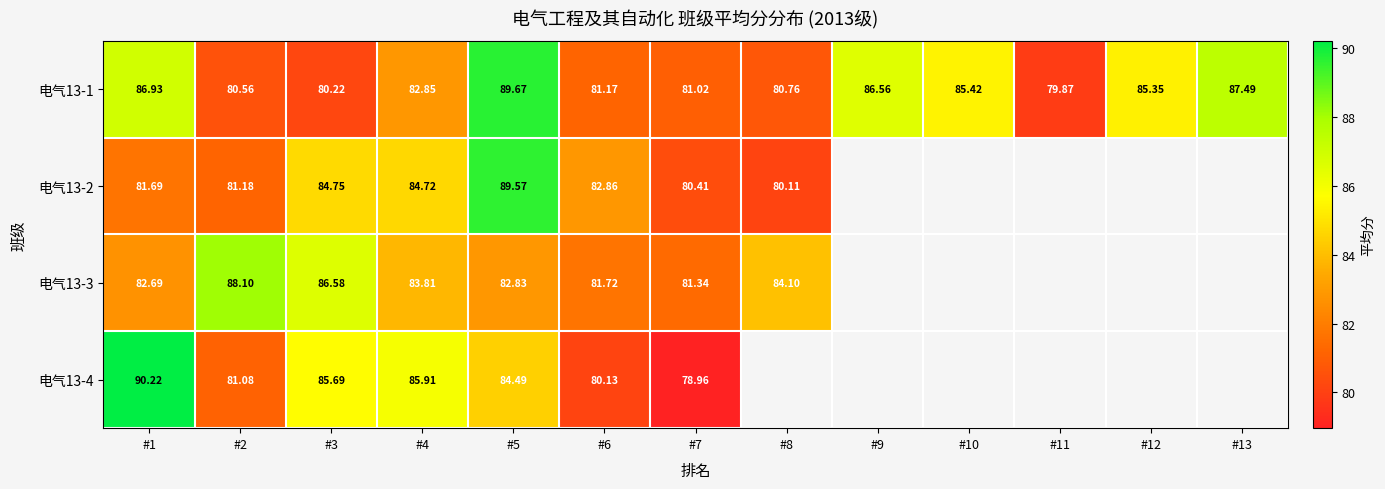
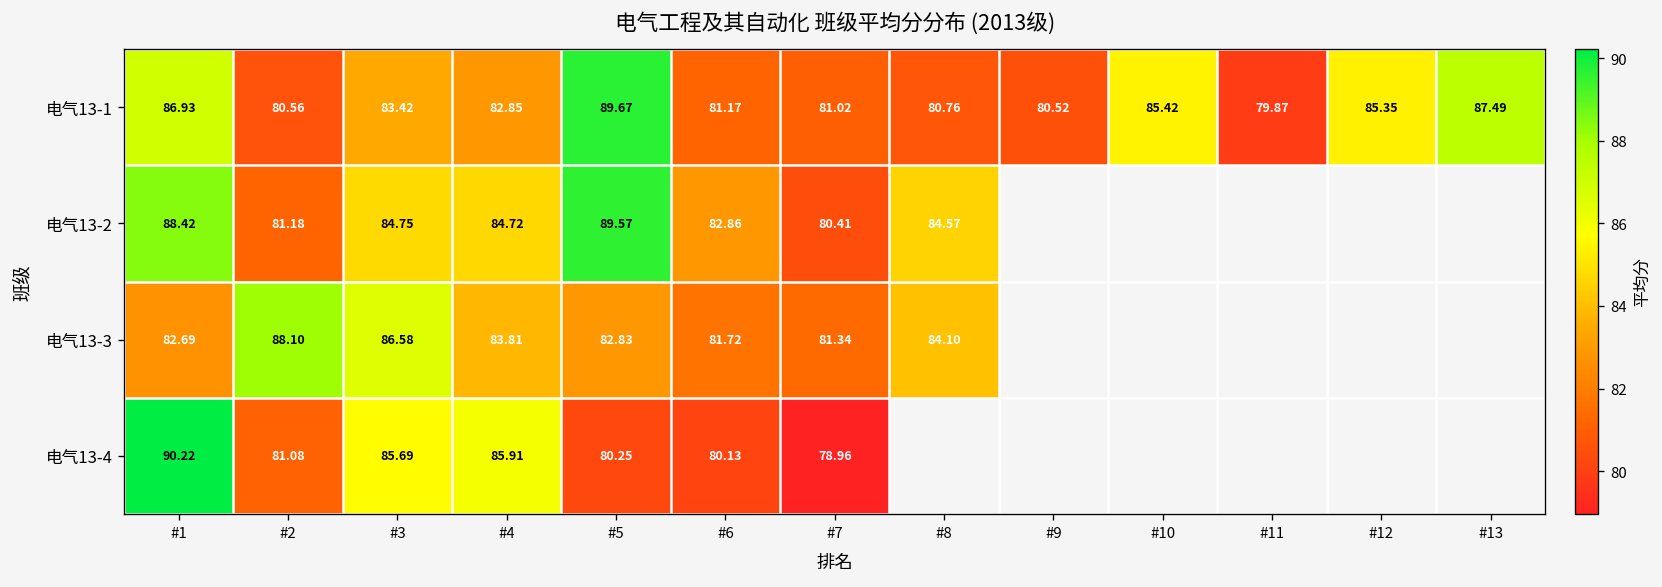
  {
    "电气13-1": {
      "#1": 86.93,
      "#2": 80.56,
-     "#3": 80.22,
+     "#3": 83.42,
      "#4": 82.85,
      "#5": 89.67,
      "#6": 81.17,
      "#7": 81.02,
      "#8": 80.76,
-     "#9": 86.56,
+     "#9": 80.52,
      "#10": 85.42,
      "#11": 79.87,
      "#12": 85.35,
      "#13": 87.49
    },
    "电气13-2": {
-     "#1": 81.69,
+     "#1": 88.42,
      "#2": 81.18,
      "#3": 84.75,
      "#4": 84.72,
      "#5": 89.57,
      "#6": 82.86,
      "#7": 80.41,
-     "#8": 80.11
+     "#8": 84.57
    },
    "电气13-3": {
      "#1": 82.69,
      "#2": 88.10,
      "#3": 86.58,
      "#4": 83.81,
      "#5": 82.83,
      "#6": 81.72,
      "#7": 81.34,
      "#8": 84.10
    },
    "电气13-4": {
      "#1": 90.22,
      "#2": 81.08,
      "#3": 85.69,
      "#4": 85.91,
-     "#5": 84.49,
+     "#5": 80.25,
      "#6": 80.13,
      "#7": 78.96
    }
  }
